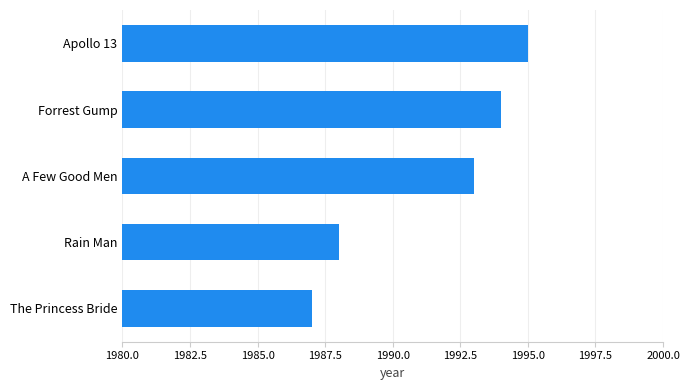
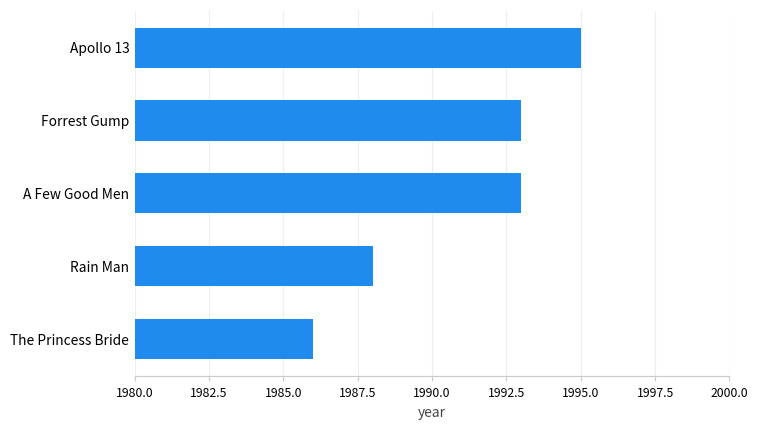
  {
    "Apollo 13": 1995,
-   "Forrest Gump": 1994,
+   "Forrest Gump": 1993,
    "A Few Good Men": 1993,
    "Rain Man": 1988,
-   "The Princess Bride": 1987
+   "The Princess Bride": 1986
  }
